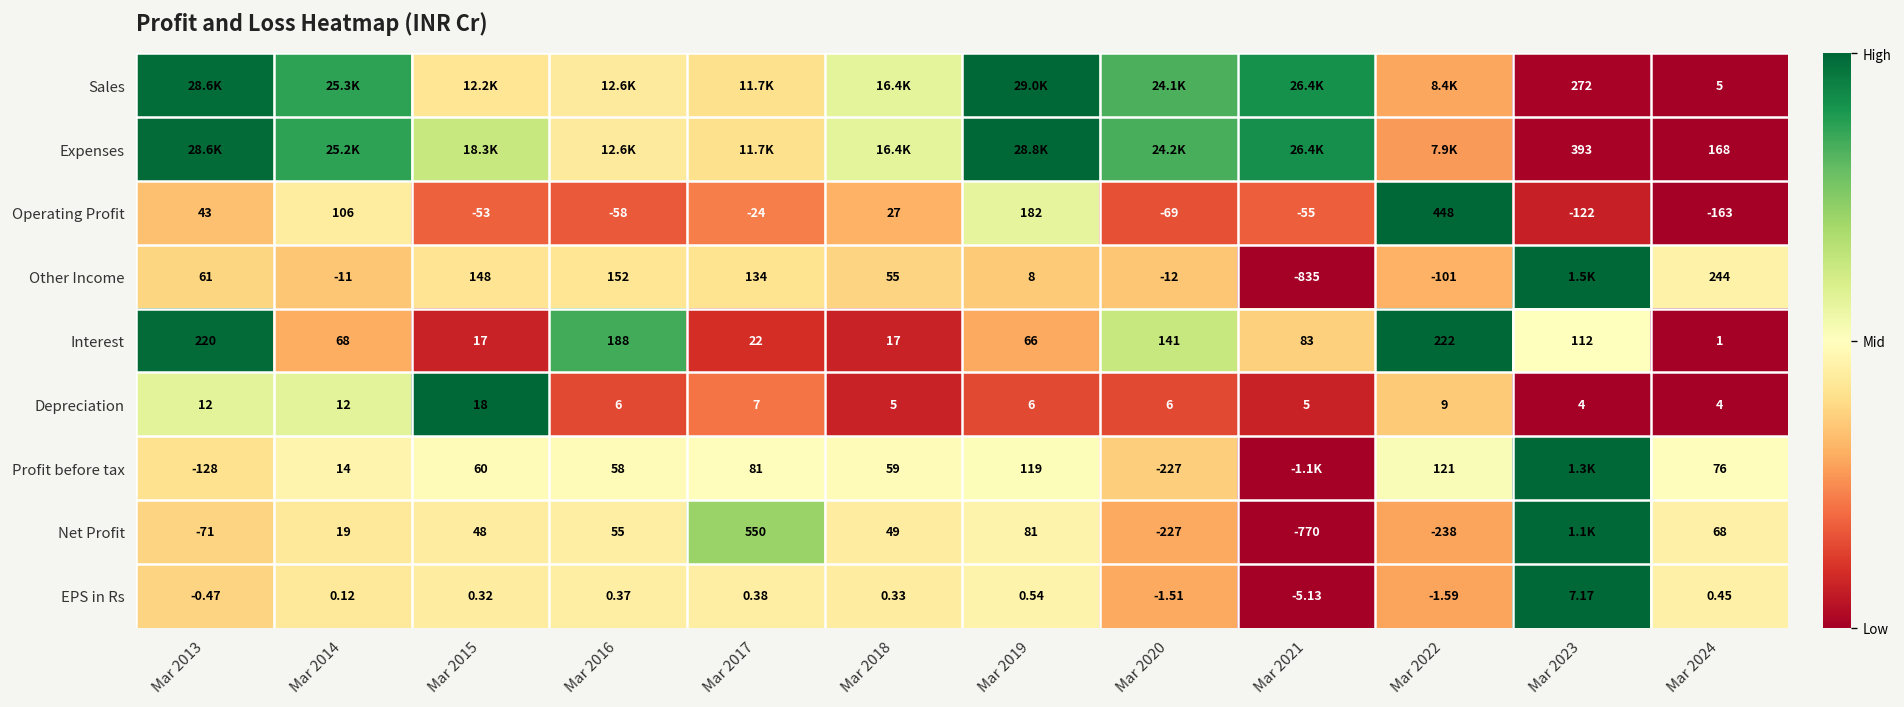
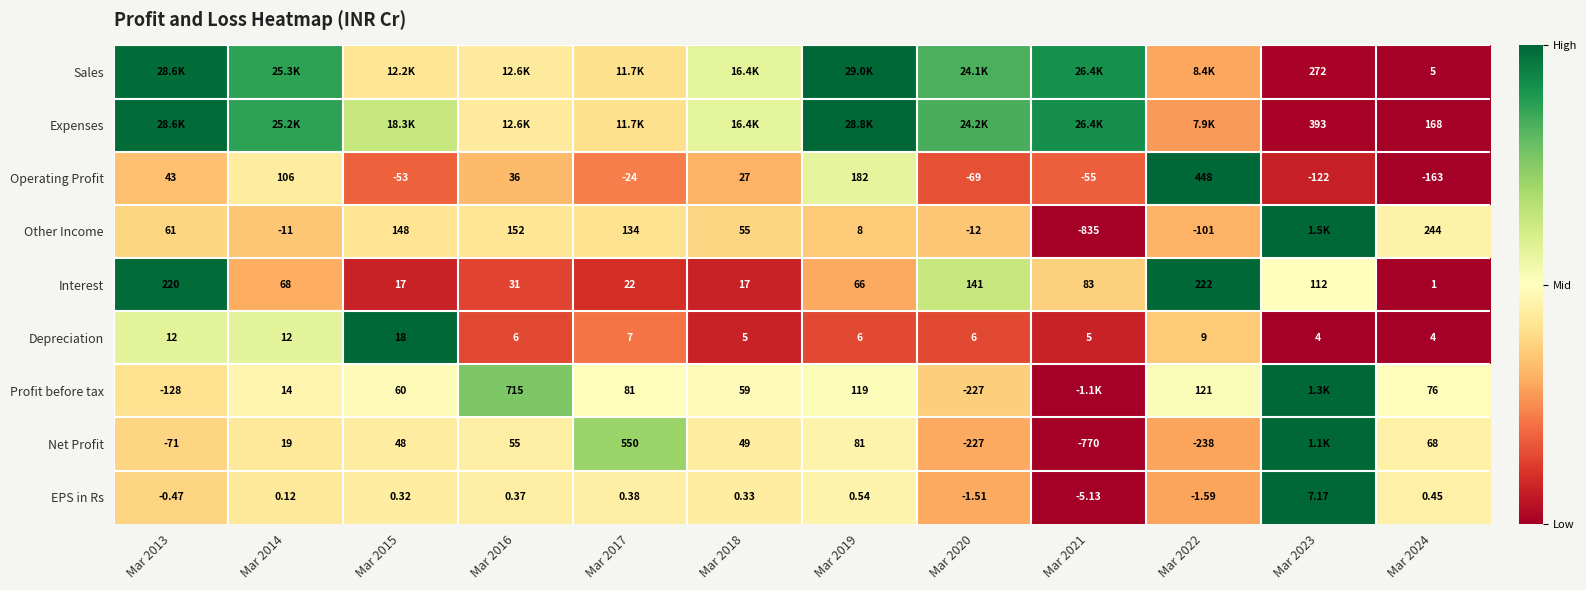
  {
    "Sales": {
      "Mar 2013": "28.6K",
      "Mar 2014": "25.3K",
      "Mar 2015": "12.2K",
      "Mar 2016": "12.6K",
      "Mar 2017": "11.7K",
      "Mar 2018": "16.4K",
      "Mar 2019": "29.0K",
      "Mar 2020": "24.1K",
      "Mar 2021": "26.4K",
      "Mar 2022": "8.4K",
      "Mar 2023": "272",
      "Mar 2024": "5"
    },
    "Expenses": {
      "Mar 2013": "28.6K",
      "Mar 2014": "25.2K",
      "Mar 2015": "18.3K",
      "Mar 2016": "12.6K",
      "Mar 2017": "11.7K",
      "Mar 2018": "16.4K",
      "Mar 2019": "28.8K",
      "Mar 2020": "24.2K",
      "Mar 2021": "26.4K",
      "Mar 2022": "7.9K",
      "Mar 2023": "393",
      "Mar 2024": "168"
    },
    "Operating Profit": {
      "Mar 2013": "43",
      "Mar 2014": "106",
      "Mar 2015": "-53",
-     "Mar 2016": "-58",
+     "Mar 2016": "36",
      "Mar 2017": "-24",
      "Mar 2018": "27",
      "Mar 2019": "182",
      "Mar 2020": "-69",
      "Mar 2021": "-55",
      "Mar 2022": "448",
      "Mar 2023": "-122",
      "Mar 2024": "-163"
    },
    "Other Income": {
      "Mar 2013": "61",
      "Mar 2014": "-11",
      "Mar 2015": "148",
      "Mar 2016": "152",
      "Mar 2017": "134",
      "Mar 2018": "55",
      "Mar 2019": "8",
      "Mar 2020": "-12",
      "Mar 2021": "-835",
      "Mar 2022": "-101",
      "Mar 2023": "1.5K",
      "Mar 2024": "244"
    },
    "Interest": {
      "Mar 2013": "220",
      "Mar 2014": "68",
      "Mar 2015": "17",
-     "Mar 2016": "188",
+     "Mar 2016": "31",
      "Mar 2017": "22",
      "Mar 2018": "17",
      "Mar 2019": "66",
      "Mar 2020": "141",
      "Mar 2021": "83",
      "Mar 2022": "222",
      "Mar 2023": "112",
      "Mar 2024": "1"
    },
    "Depreciation": {
      "Mar 2013": "12",
      "Mar 2014": "12",
      "Mar 2015": "18",
      "Mar 2016": "6",
      "Mar 2017": "7",
      "Mar 2018": "5",
      "Mar 2019": "6",
      "Mar 2020": "6",
      "Mar 2021": "5",
      "Mar 2022": "9",
      "Mar 2023": "4",
      "Mar 2024": "4"
    },
    "Profit before tax": {
      "Mar 2013": "-128",
      "Mar 2014": "14",
      "Mar 2015": "60",
-     "Mar 2016": "58",
+     "Mar 2016": "715",
      "Mar 2017": "81",
      "Mar 2018": "59",
      "Mar 2019": "119",
      "Mar 2020": "-227",
      "Mar 2021": "-1.1K",
      "Mar 2022": "121",
      "Mar 2023": "1.3K",
      "Mar 2024": "76"
    },
    "Net Profit": {
      "Mar 2013": "-71",
      "Mar 2014": "19",
      "Mar 2015": "48",
      "Mar 2016": "55",
      "Mar 2017": "550",
      "Mar 2018": "49",
      "Mar 2019": "81",
      "Mar 2020": "-227",
      "Mar 2021": "-770",
      "Mar 2022": "-238",
      "Mar 2023": "1.1K",
      "Mar 2024": "68"
    },
    "EPS in Rs": {
      "Mar 2013": "-0.47",
      "Mar 2014": "0.12",
      "Mar 2015": "0.32",
      "Mar 2016": "0.37",
      "Mar 2017": "0.38",
      "Mar 2018": "0.33",
      "Mar 2019": "0.54",
      "Mar 2020": "-1.51",
      "Mar 2021": "-5.13",
      "Mar 2022": "-1.59",
      "Mar 2023": "7.17",
      "Mar 2024": "0.45"
    }
  }
